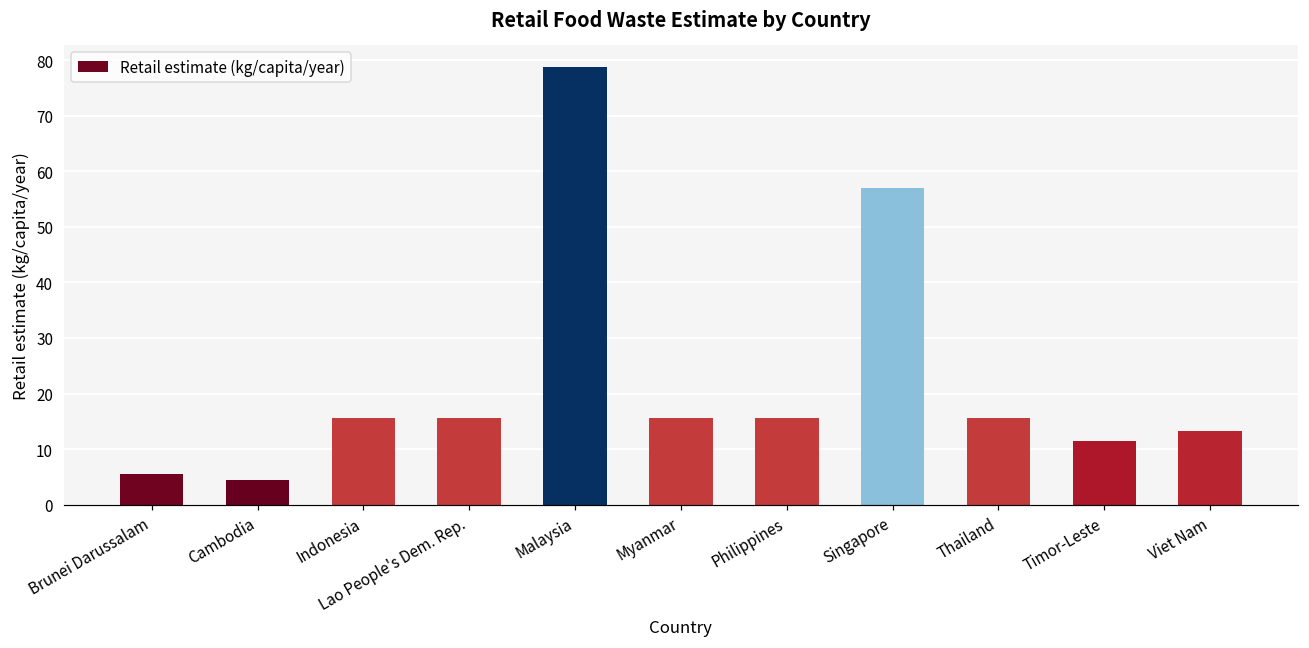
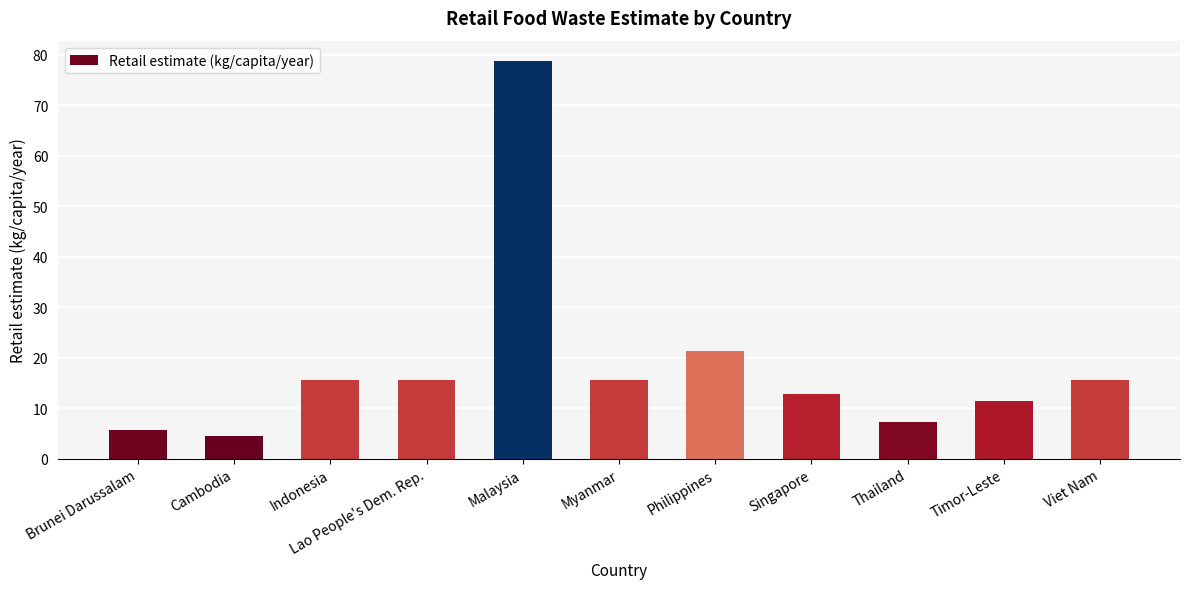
  {
    "Brunei Darussalam": 6,
    "Cambodia": 4,
    "Indonesia": 16,
    "Lao People's Dem. Rep.": 16,
    "Malaysia": 79,
    "Myanmar": 16,
-   "Philippines": 16,
-   "Singapore": 57,
-   "Thailand": 16,
+   "Philippines": 21,
+   "Singapore": 13,
+   "Thailand": 7,
    "Timor-Leste": 11,
-   "Viet Nam": 13
+   "Viet Nam": 16
  }
